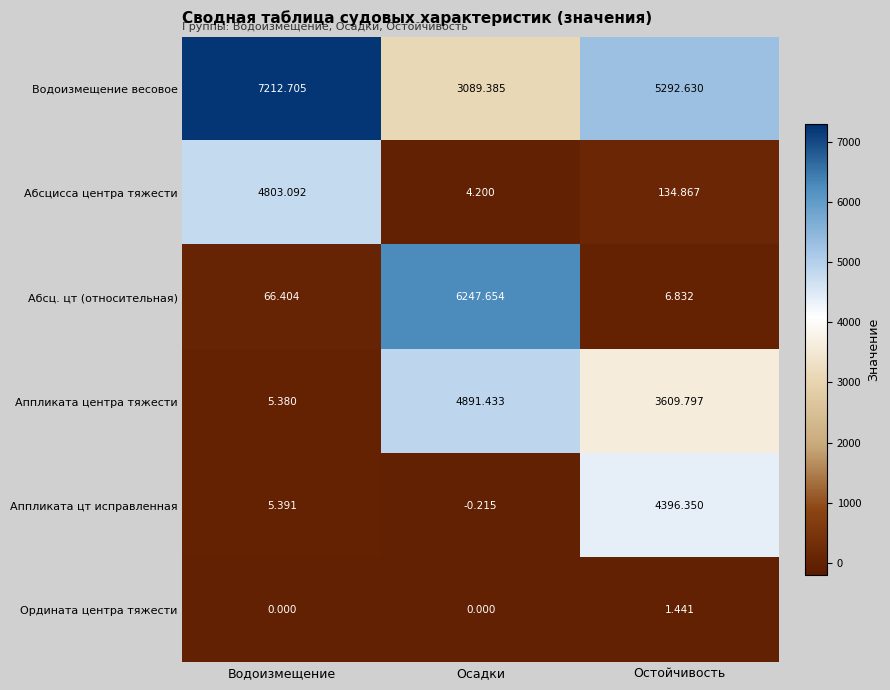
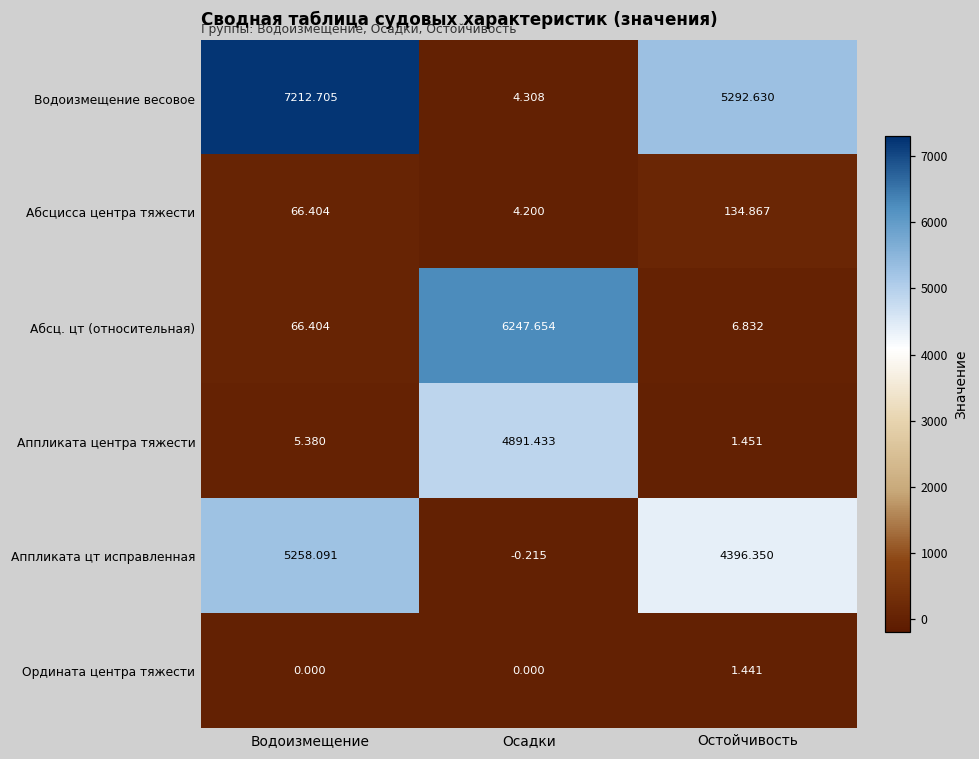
  {
    "Водоизмещение весовое": {
      "Водоизмещение": 7212.705,
-     "Осадки": 3089.385,
+     "Осадки": 4.308,
      "Остойчивость": 5292.630
    },
    "Абсцисса центра тяжести": {
-     "Водоизмещение": 4803.092,
+     "Водоизмещение": 66.404,
      "Осадки": 4.200,
      "Остойчивость": 134.867
    },
    "Абсц. цт (относительная)": {
      "Водоизмещение": 66.404,
      "Осадки": 6247.654,
      "Остойчивость": 6.832
    },
    "Аппликата центра тяжести": {
      "Водоизмещение": 5.380,
      "Осадки": 4891.433,
-     "Остойчивость": 3609.797
+     "Остойчивость": 1.451
    },
    "Аппликата цт исправленная": {
-     "Водоизмещение": 5.391,
+     "Водоизмещение": 5258.091,
      "Осадки": -0.215,
      "Остойчивость": 4396.350
    },
    "Ордината центра тяжести": {
      "Водоизмещение": 0.000,
      "Осадки": 0.000,
      "Остойчивость": 1.441
    }
  }
